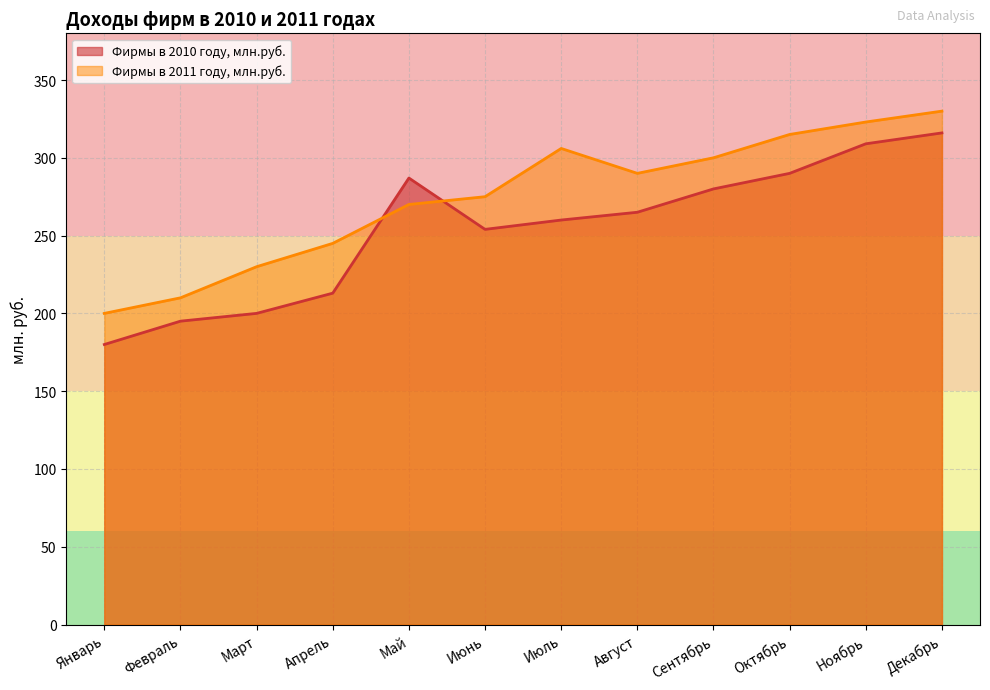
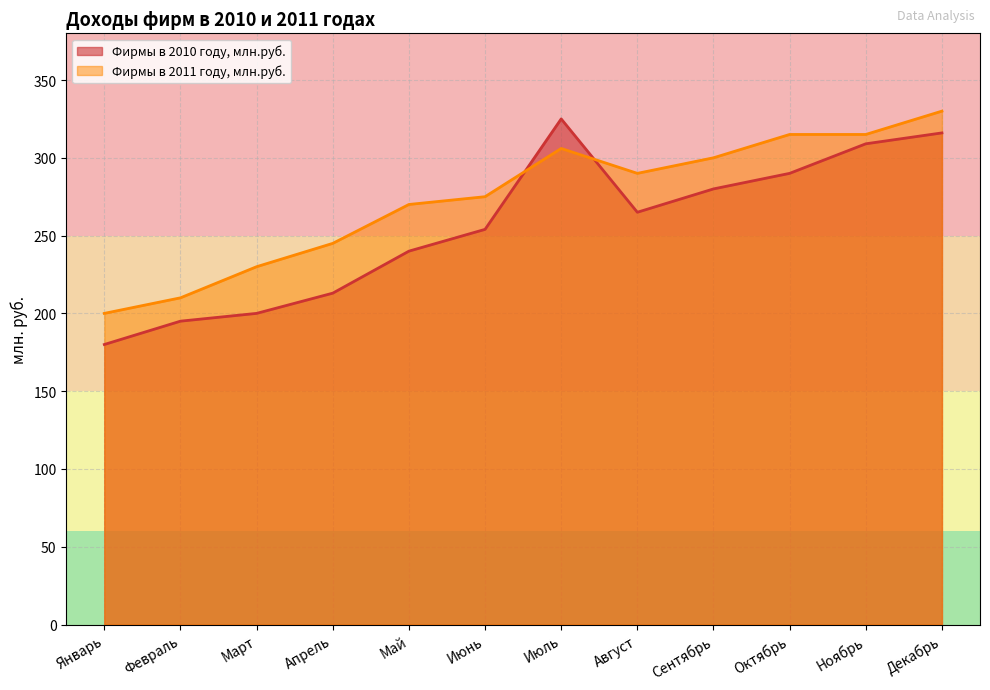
  {
    "Фирмы в 2010 году, млн.руб.": {
      "Январь": 180,
      "Февраль": 195,
      "Март": 200,
      "Апрель": 213,
-     "Май": 287,
+     "Май": 240,
      "Июнь": 254,
-     "Июль": 260,
+     "Июль": 325,
      "Август": 265,
      "Сентябрь": 280,
      "Октябрь": 290,
      "Ноябрь": 309,
      "Декабрь": 316
    },
    "Фирмы в 2011 году, млн.руб.": {
      "Январь": 200,
      "Февраль": 210,
      "Март": 230,
      "Апрель": 245,
      "Май": 270,
      "Июнь": 275,
      "Июль": 306,
      "Август": 290,
      "Сентябрь": 300,
      "Октябрь": 315,
-     "Ноябрь": 323,
+     "Ноябрь": 315,
      "Декабрь": 330
    }
  }
